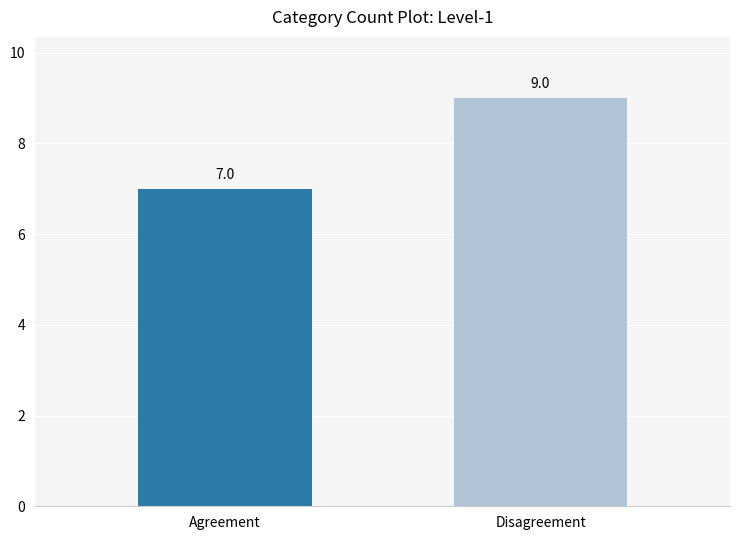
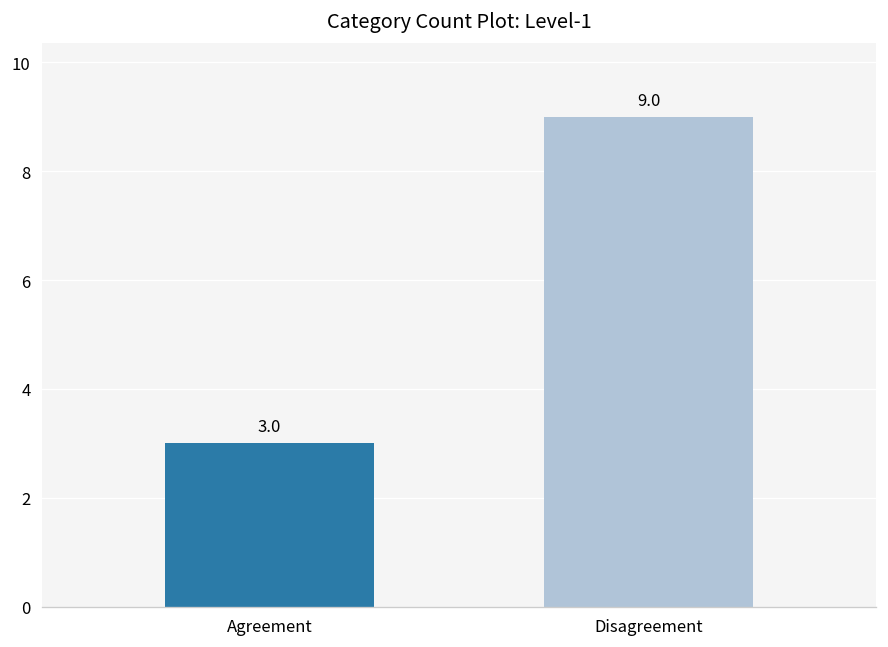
  {
-   "Agreement": 7.0,
+   "Agreement": 3.0,
    "Disagreement": 9.0
  }
